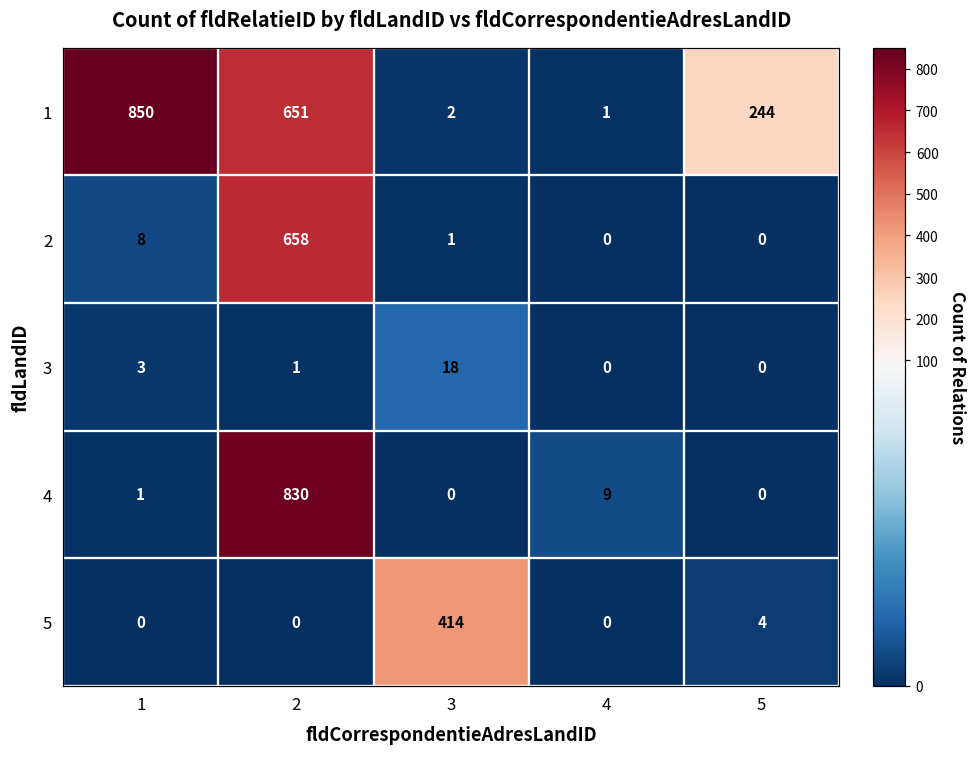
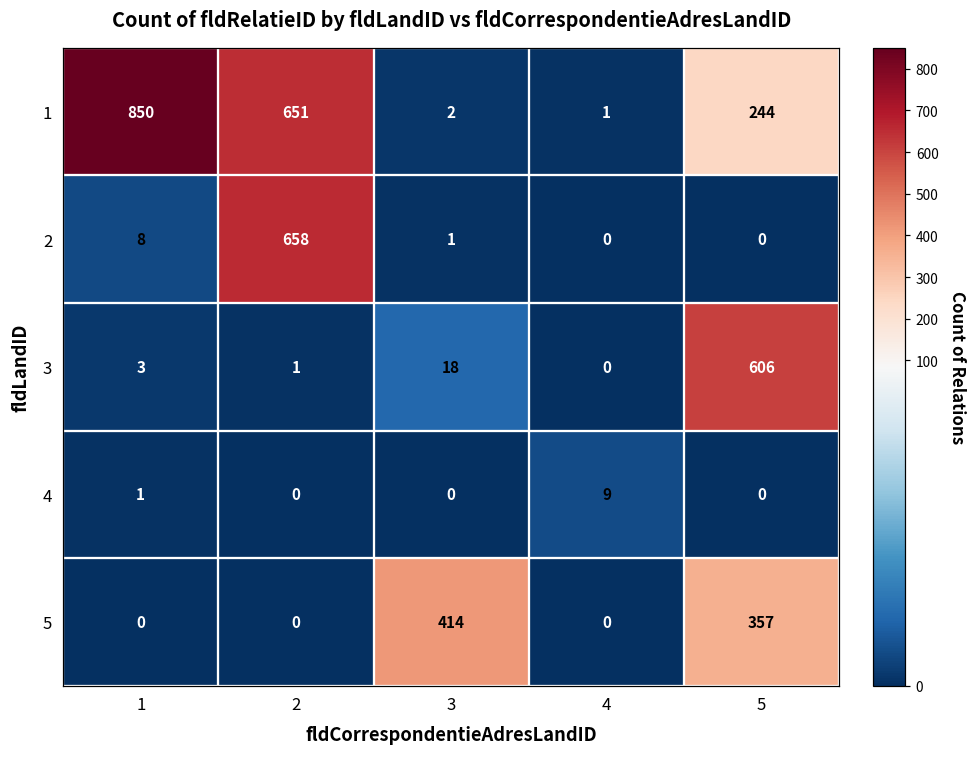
  {
    "1": {
      "1": 850,
      "2": 651,
      "3": 2,
      "4": 1,
      "5": 244
    },
    "2": {
      "1": 8,
      "2": 658,
      "3": 1,
      "4": 0,
      "5": 0
    },
    "3": {
      "1": 3,
      "2": 1,
      "3": 18,
      "4": 0,
-     "5": 0
+     "5": 606
    },
    "4": {
      "1": 1,
-     "2": 830,
+     "2": 0,
      "3": 0,
      "4": 9,
      "5": 0
    },
    "5": {
      "1": 0,
      "2": 0,
      "3": 414,
      "4": 0,
-     "5": 4
+     "5": 357
    }
  }
